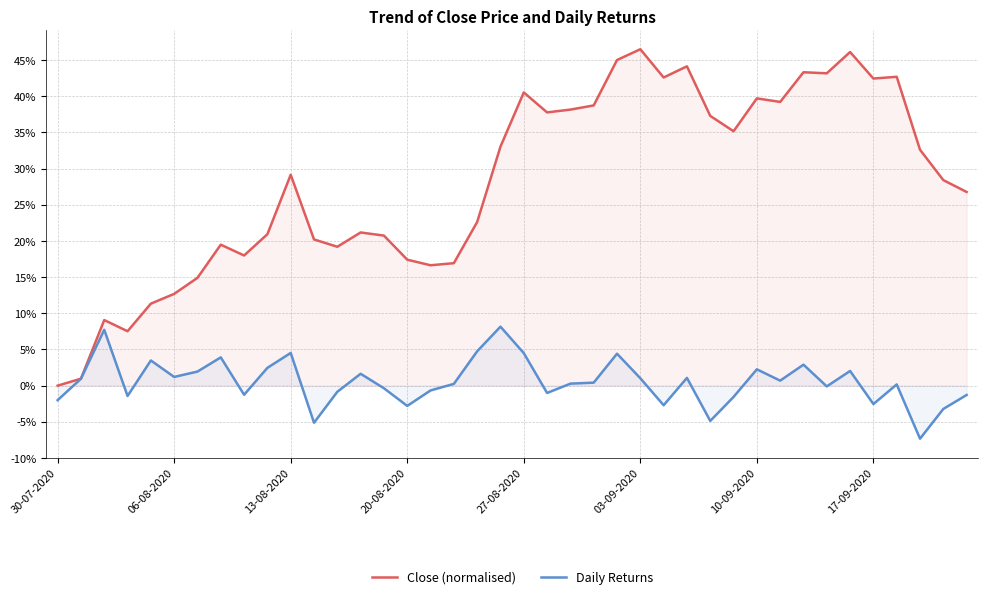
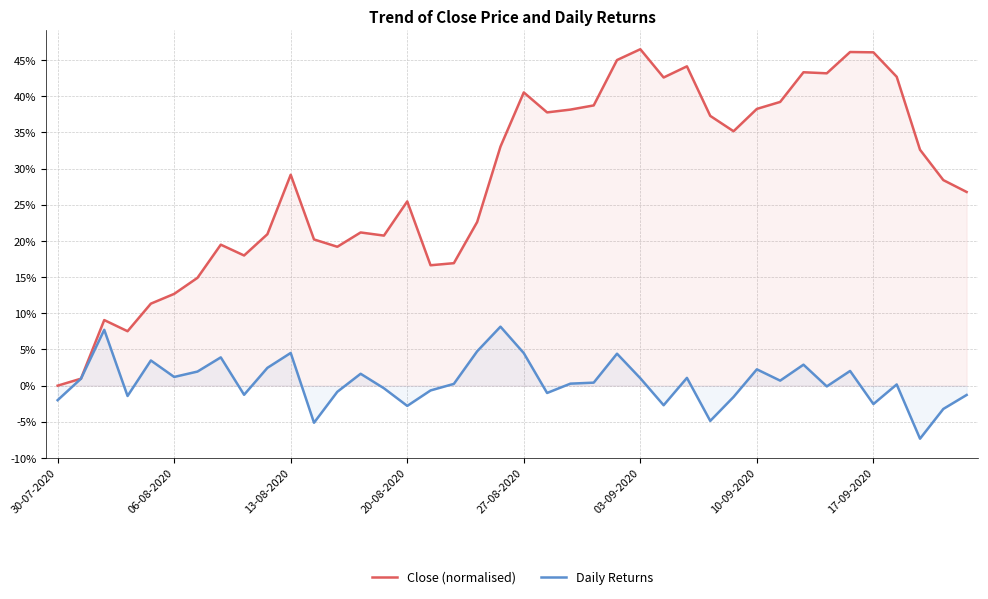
  {
    "Close (normalised)": {
      "06-08-2020": "13%",
      "13-08-2020": "29%",
-     "20-08-2020": "17%",
+     "20-08-2020": "25%",
      "27-08-2020": "41%",
      "03-09-2020": "47%",
-     "10-09-2020": "40%",
-     "17-09-2020": "42%"
+     "10-09-2020": "38%",
+     "17-09-2020": "46%"
    }
  }
